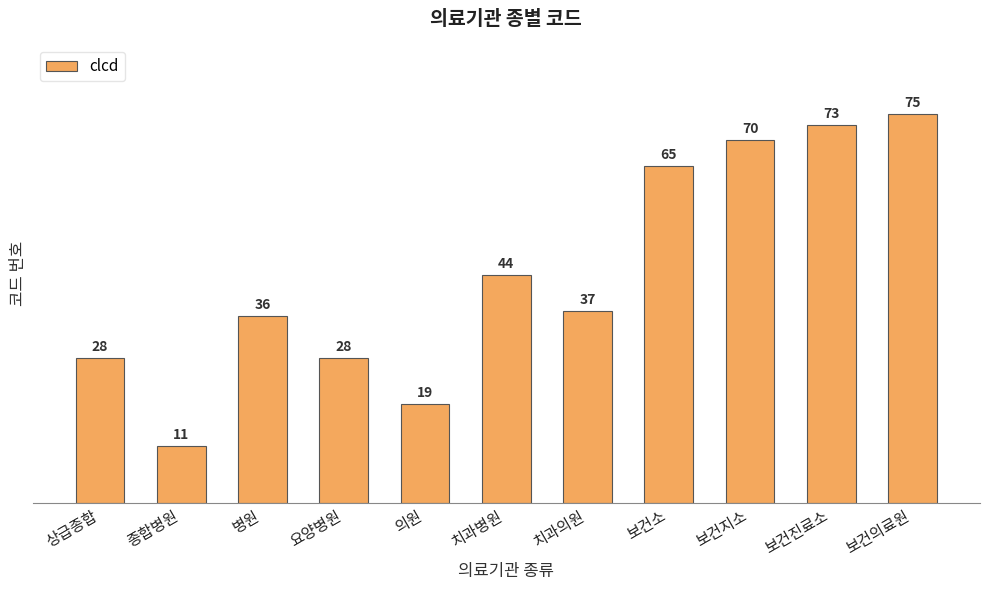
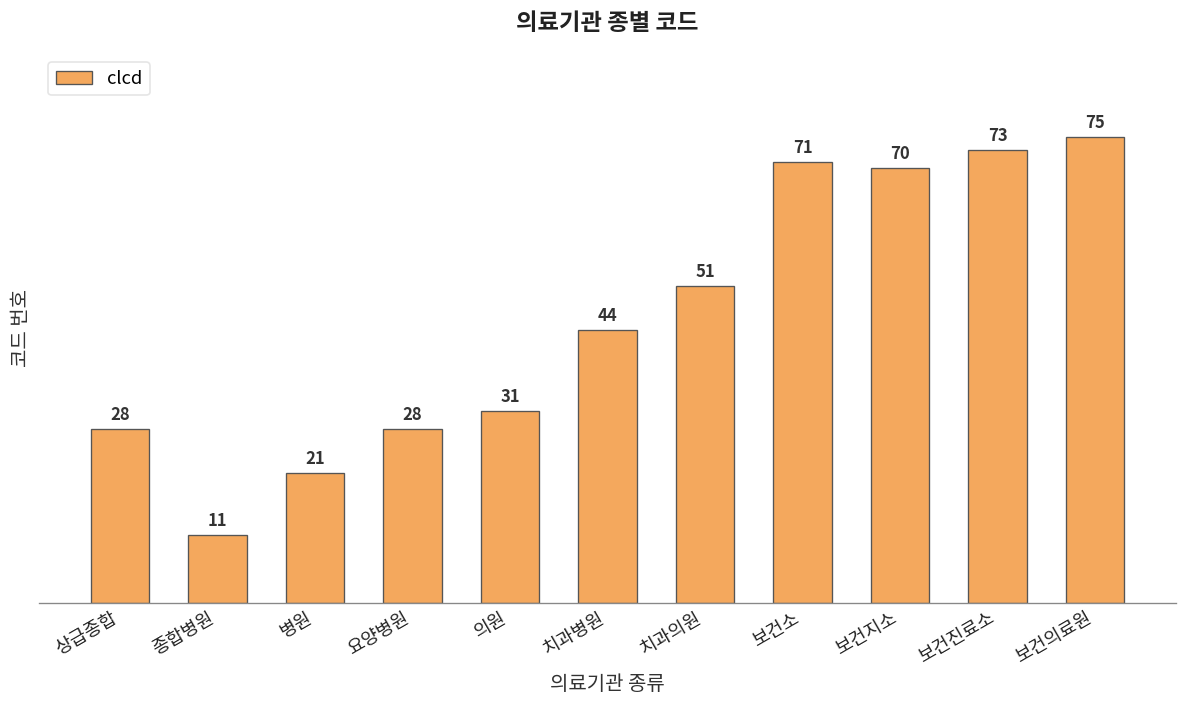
  {
    "상급종합": 28,
    "종합병원": 11,
-   "병원": 36,
+   "병원": 21,
    "요양병원": 28,
-   "의원": 19,
+   "의원": 31,
    "치과병원": 44,
-   "치과의원": 37,
-   "보건소": 65,
+   "치과의원": 51,
+   "보건소": 71,
    "보건지소": 70,
    "보건진료소": 73,
    "보건의료원": 75
  }
